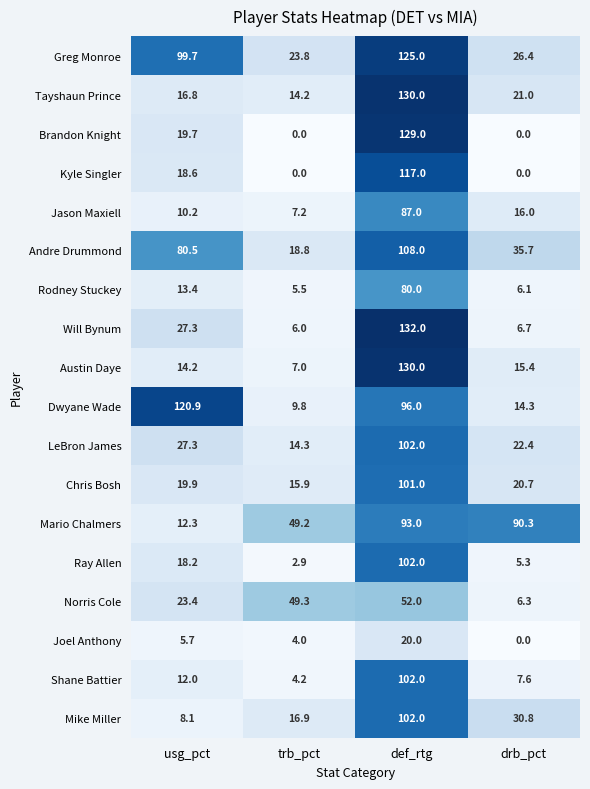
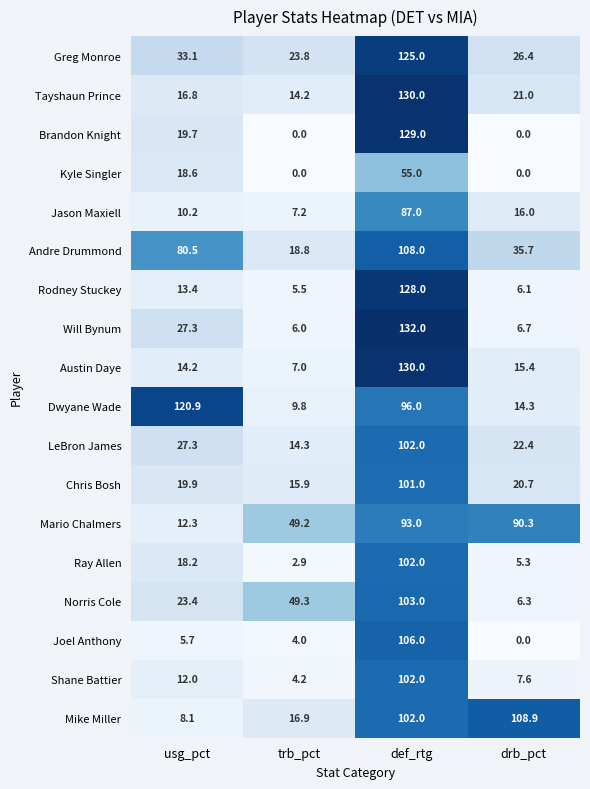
  {
    "Greg Monroe": {
-     "usg_pct": 99.7,
+     "usg_pct": 33.1,
      "trb_pct": 23.8,
      "def_rtg": 125.0,
      "drb_pct": 26.4
    },
    "Tayshaun Prince": {
      "usg_pct": 16.8,
      "trb_pct": 14.2,
      "def_rtg": 130.0,
      "drb_pct": 21.0
    },
    "Brandon Knight": {
      "usg_pct": 19.7,
      "trb_pct": 0.0,
      "def_rtg": 129.0,
      "drb_pct": 0.0
    },
    "Kyle Singler": {
      "usg_pct": 18.6,
      "trb_pct": 0.0,
-     "def_rtg": 117.0,
+     "def_rtg": 55.0,
      "drb_pct": 0.0
    },
    "Jason Maxiell": {
      "usg_pct": 10.2,
      "trb_pct": 7.2,
      "def_rtg": 87.0,
      "drb_pct": 16.0
    },
    "Andre Drummond": {
      "usg_pct": 80.5,
      "trb_pct": 18.8,
      "def_rtg": 108.0,
      "drb_pct": 35.7
    },
    "Rodney Stuckey": {
      "usg_pct": 13.4,
      "trb_pct": 5.5,
-     "def_rtg": 80.0,
+     "def_rtg": 128.0,
      "drb_pct": 6.1
    },
    "Will Bynum": {
      "usg_pct": 27.3,
      "trb_pct": 6.0,
      "def_rtg": 132.0,
      "drb_pct": 6.7
    },
    "Austin Daye": {
      "usg_pct": 14.2,
      "trb_pct": 7.0,
      "def_rtg": 130.0,
      "drb_pct": 15.4
    },
    "Dwyane Wade": {
      "usg_pct": 120.9,
      "trb_pct": 9.8,
      "def_rtg": 96.0,
      "drb_pct": 14.3
    },
    "LeBron James": {
      "usg_pct": 27.3,
      "trb_pct": 14.3,
      "def_rtg": 102.0,
      "drb_pct": 22.4
    },
    "Chris Bosh": {
      "usg_pct": 19.9,
      "trb_pct": 15.9,
      "def_rtg": 101.0,
      "drb_pct": 20.7
    },
    "Mario Chalmers": {
      "usg_pct": 12.3,
      "trb_pct": 49.2,
      "def_rtg": 93.0,
      "drb_pct": 90.3
    },
    "Ray Allen": {
      "usg_pct": 18.2,
      "trb_pct": 2.9,
      "def_rtg": 102.0,
      "drb_pct": 5.3
    },
    "Norris Cole": {
      "usg_pct": 23.4,
      "trb_pct": 49.3,
-     "def_rtg": 52.0,
+     "def_rtg": 103.0,
      "drb_pct": 6.3
    },
    "Joel Anthony": {
      "usg_pct": 5.7,
      "trb_pct": 4.0,
-     "def_rtg": 20.0,
+     "def_rtg": 106.0,
      "drb_pct": 0.0
    },
    "Shane Battier": {
      "usg_pct": 12.0,
      "trb_pct": 4.2,
      "def_rtg": 102.0,
      "drb_pct": 7.6
    },
    "Mike Miller": {
      "usg_pct": 8.1,
      "trb_pct": 16.9,
      "def_rtg": 102.0,
-     "drb_pct": 30.8
+     "drb_pct": 108.9
    }
  }
